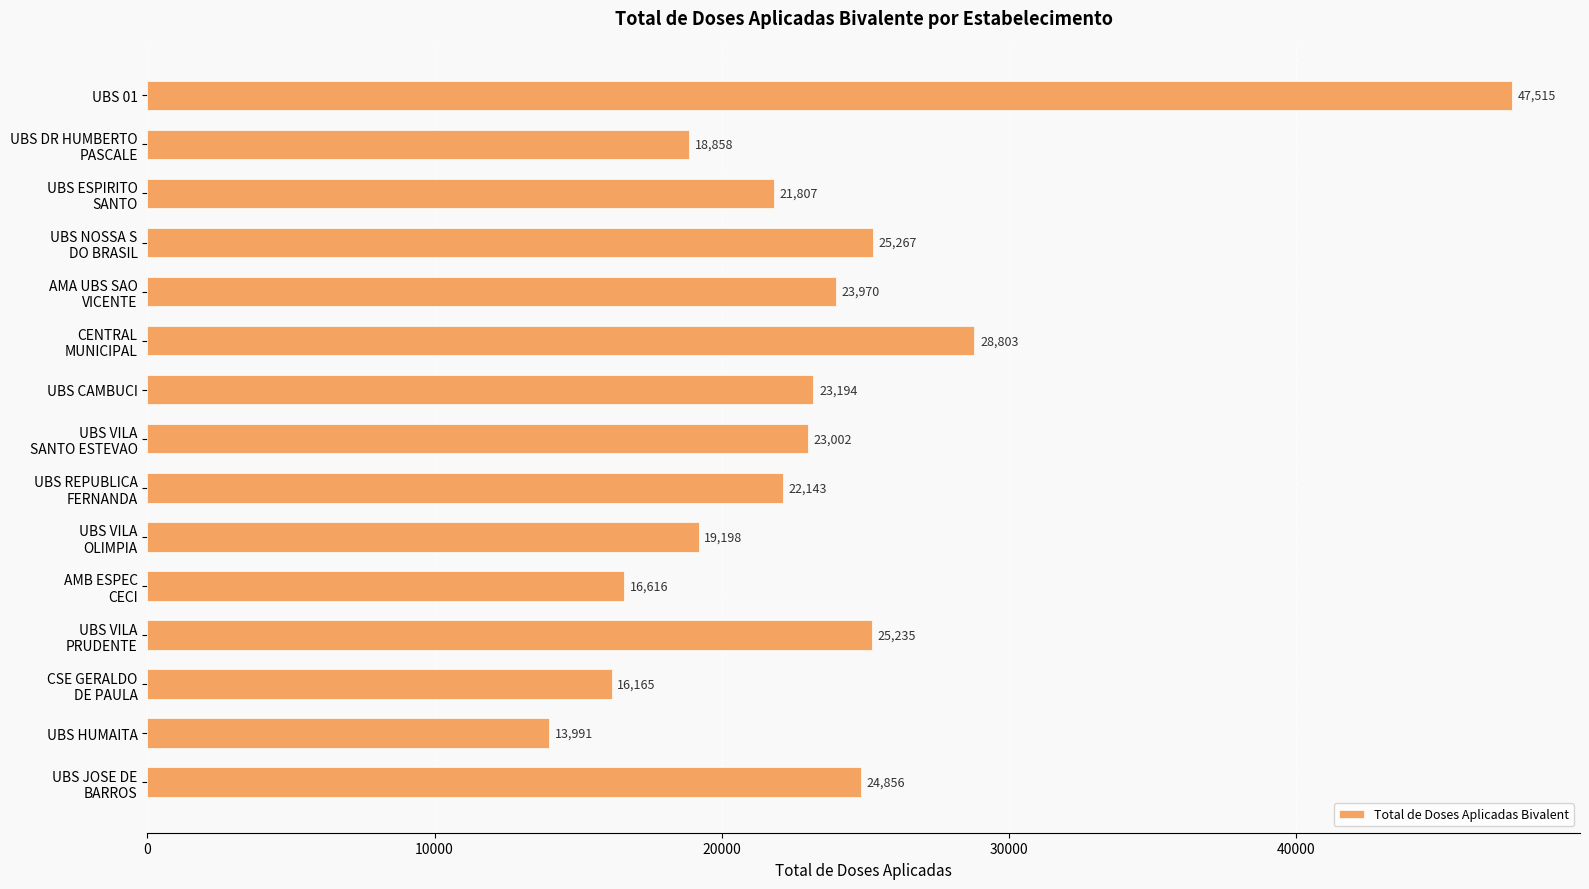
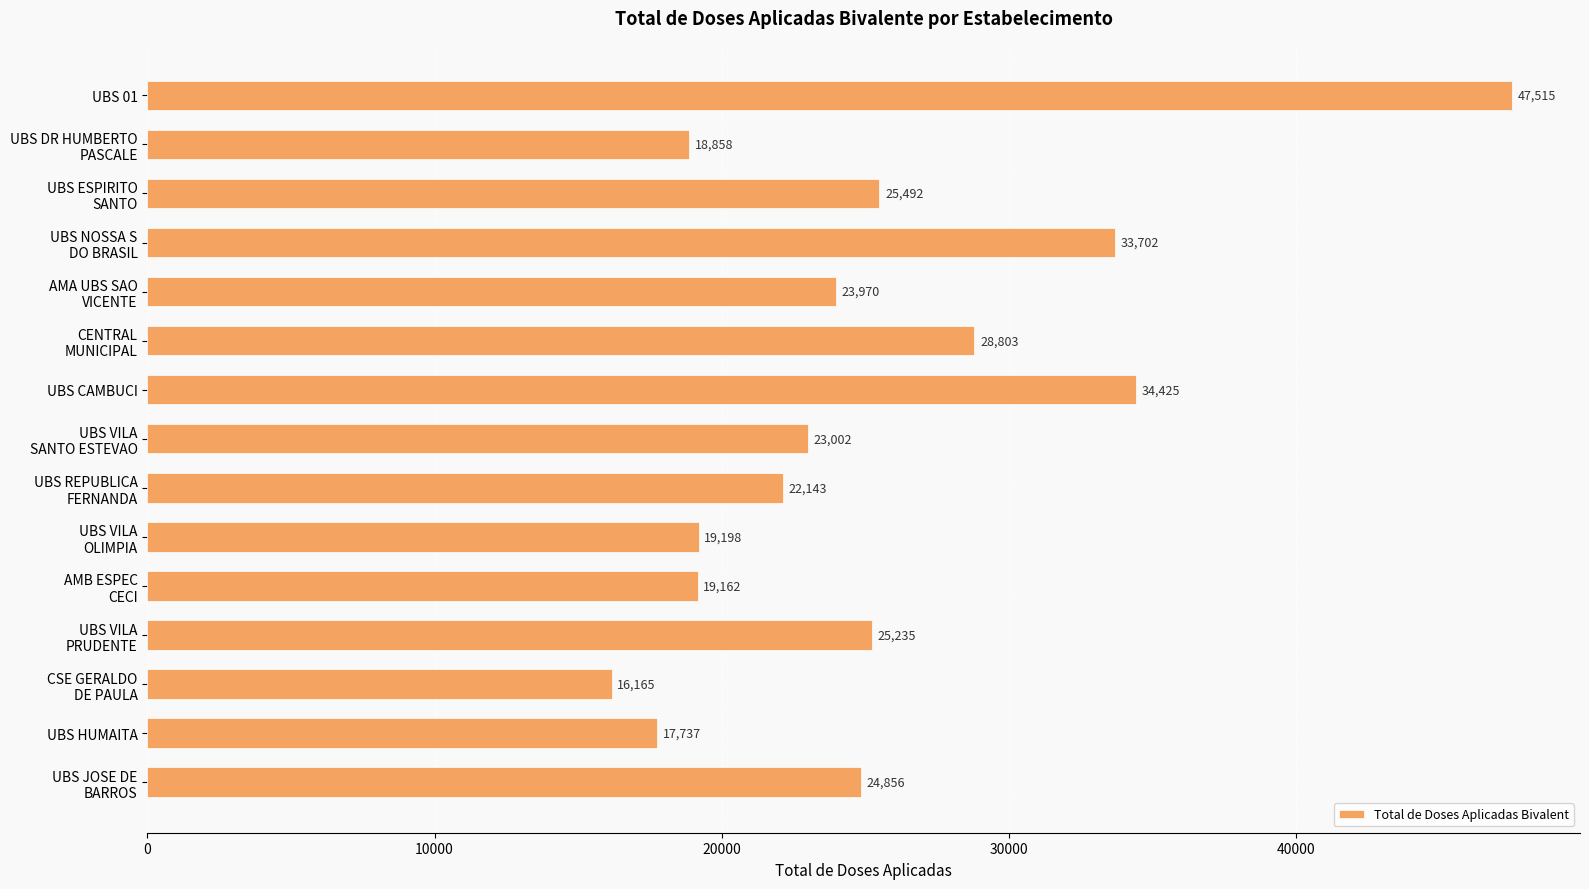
  {
    "UBS 01": "47,515",
    "UBS DR HUMBERTO PASCALE": "18,858",
-   "UBS ESPIRITO SANTO": "21,807",
-   "UBS NOSSA S DO BRASIL": "25,267",
+   "UBS ESPIRITO SANTO": "25,492",
+   "UBS NOSSA S DO BRASIL": "33,702",
    "AMA UBS SAO VICENTE": "23,970",
    "CENTRAL MUNICIPAL": "28,803",
-   "UBS CAMBUCI": "23,194",
+   "UBS CAMBUCI": "34,425",
    "UBS VILA SANTO ESTEVAO": "23,002",
    "UBS REPUBLICA FERNANDA": "22,143",
    "UBS VILA OLIMPIA": "19,198",
-   "AMB ESPEC CECI": "16,616",
+   "AMB ESPEC CECI": "19,162",
    "UBS VILA PRUDENTE": "25,235",
    "CSE GERALDO DE PAULA": "16,165",
-   "UBS HUMAITA": "13,991",
+   "UBS HUMAITA": "17,737",
    "UBS JOSE DE BARROS": "24,856"
  }
